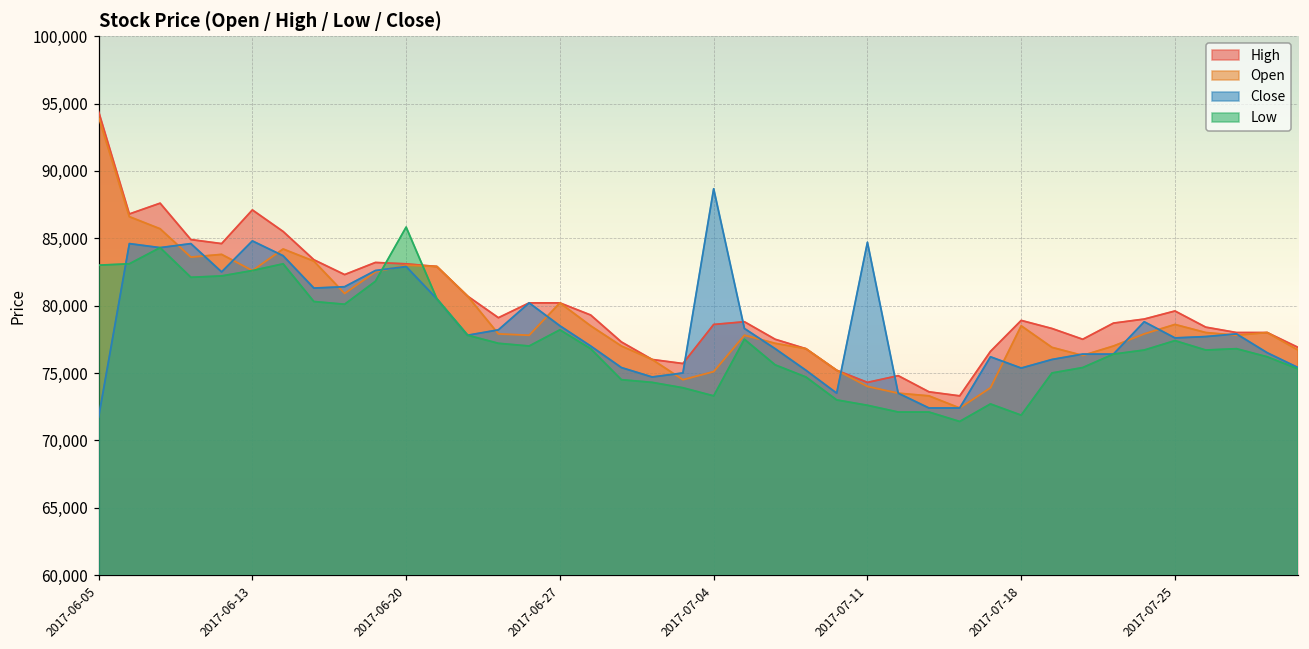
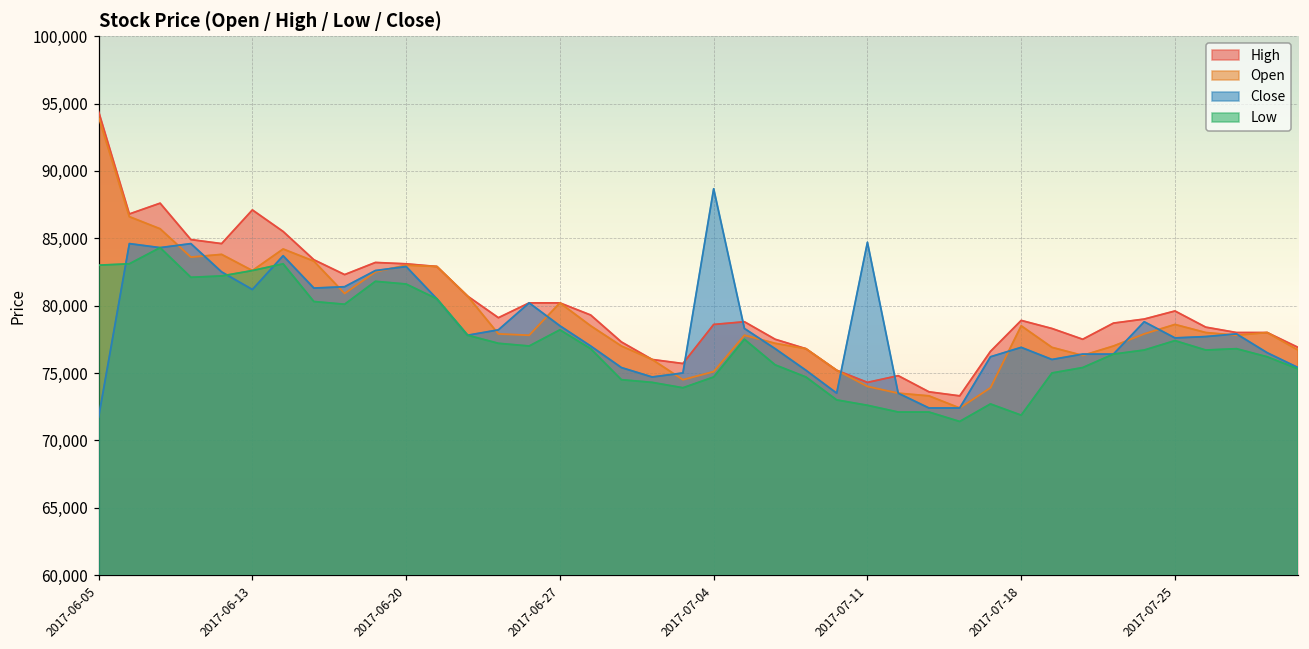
  {
    "Close": {
      "2017-06-05": "71,700",
-     "2017-06-13": "84,800",
+     "2017-06-13": "81,200",
      "2017-06-27": "78,500",
      "2017-07-04": "88,700",
      "2017-07-11": "84,700",
-     "2017-07-18": "75,400"
+     "2017-07-18": "76,900"
    },
    "Low": {
      "2017-06-05": "83,000",
-     "2017-06-20": "85,800",
+     "2017-06-20": "81,600",
      "2017-06-27": "78,200",
-     "2017-07-04": "73,300",
+     "2017-07-04": "74,700",
      "2017-07-11": "72,600",
      "2017-07-18": "71,900"
    }
  }
